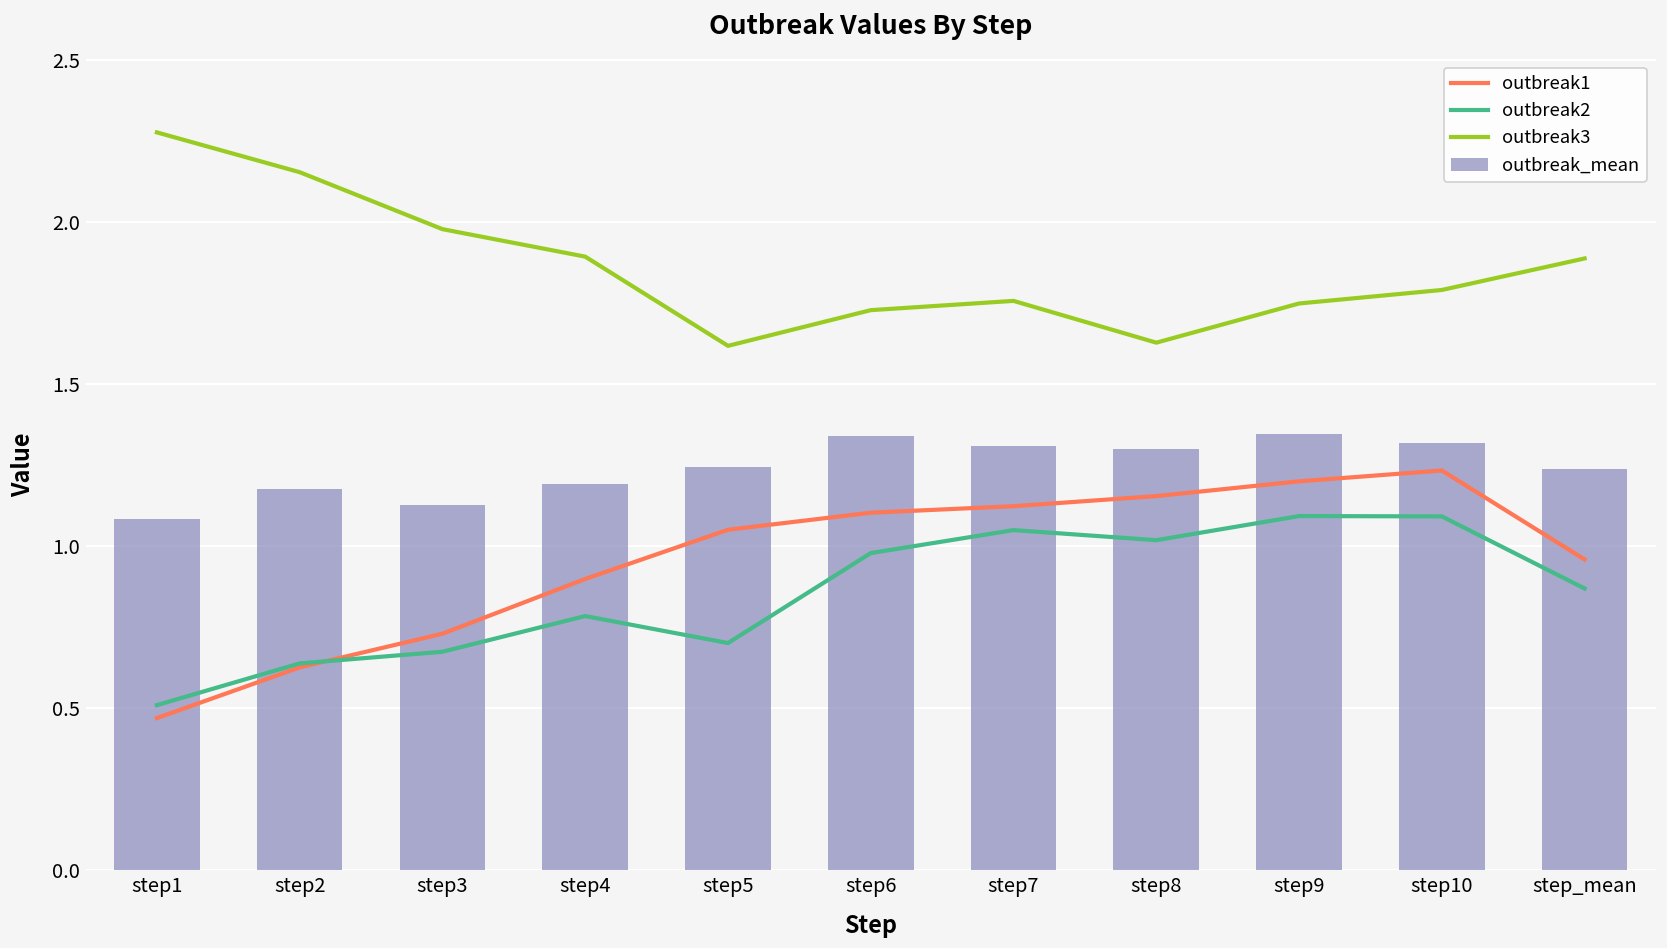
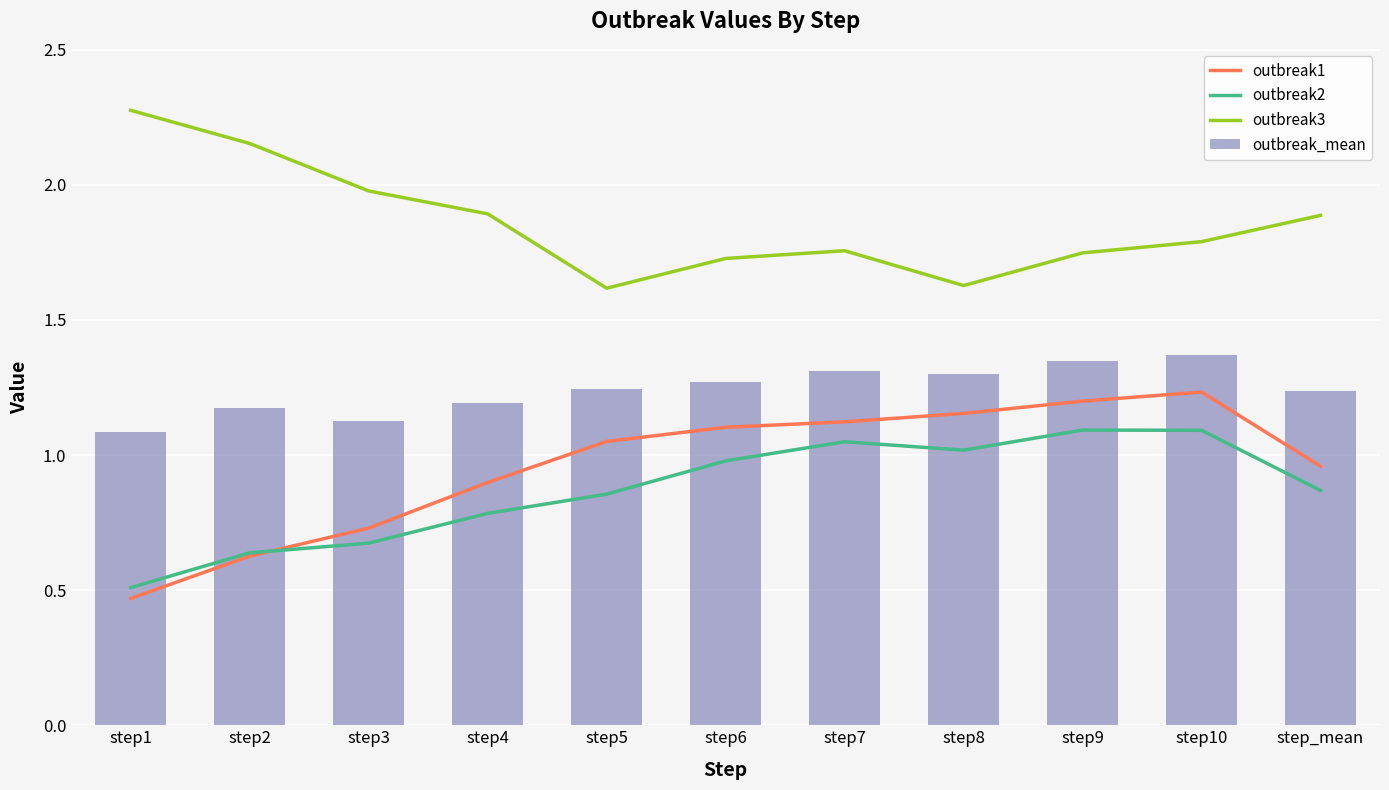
  {
    "outbreak1": {
      "step1": 0.47,
      "step2": 0.63,
      "step3": 0.73,
      "step4": 0.90,
      "step5": 1.05,
      "step6": 1.10,
      "step7": 1.12,
      "step8": 1.15,
      "step9": 1.20,
      "step10": 1.23,
      "step_mean": 0.96
    },
    "outbreak_mean": {
      "step1": 1.08,
      "step2": 1.18,
      "step3": 1.13,
      "step4": 1.19,
      "step5": 1.24,
-     "step6": 1.34,
+     "step6": 1.27,
      "step7": 1.31,
      "step8": 1.30,
      "step9": 1.35,
-     "step10": 1.32,
+     "step10": 1.37,
      "step_mean": 1.24
    },
    "outbreak2": {
      "step1": 0.51,
      "step2": 0.64,
      "step3": 0.67,
      "step4": 0.78,
-     "step5": 0.70,
+     "step5": 0.86,
      "step6": 0.98,
      "step7": 1.05,
      "step8": 1.02,
      "step9": 1.09,
      "step10": 1.09,
      "step_mean": 0.87
    },
    "outbreak3": {
      "step1": 2.28,
      "step2": 2.15,
      "step3": 1.98,
      "step4": 1.89,
      "step5": 1.62,
      "step6": 1.73,
      "step7": 1.76,
      "step8": 1.63,
      "step9": 1.75,
      "step10": 1.79,
      "step_mean": 1.89
    }
  }
